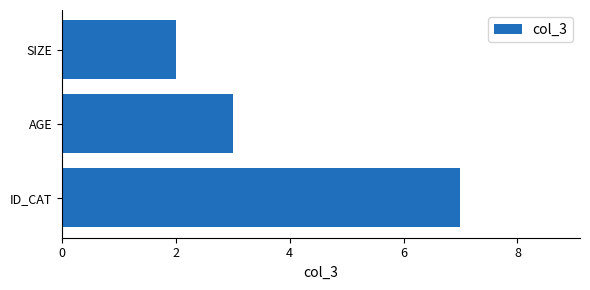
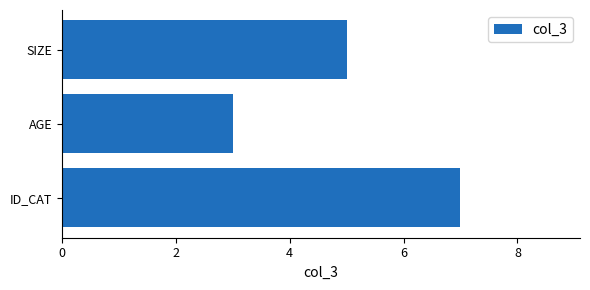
  {
-   "SIZE": 2,
+   "SIZE": 5,
    "AGE": 3,
    "ID_CAT": 7
  }
